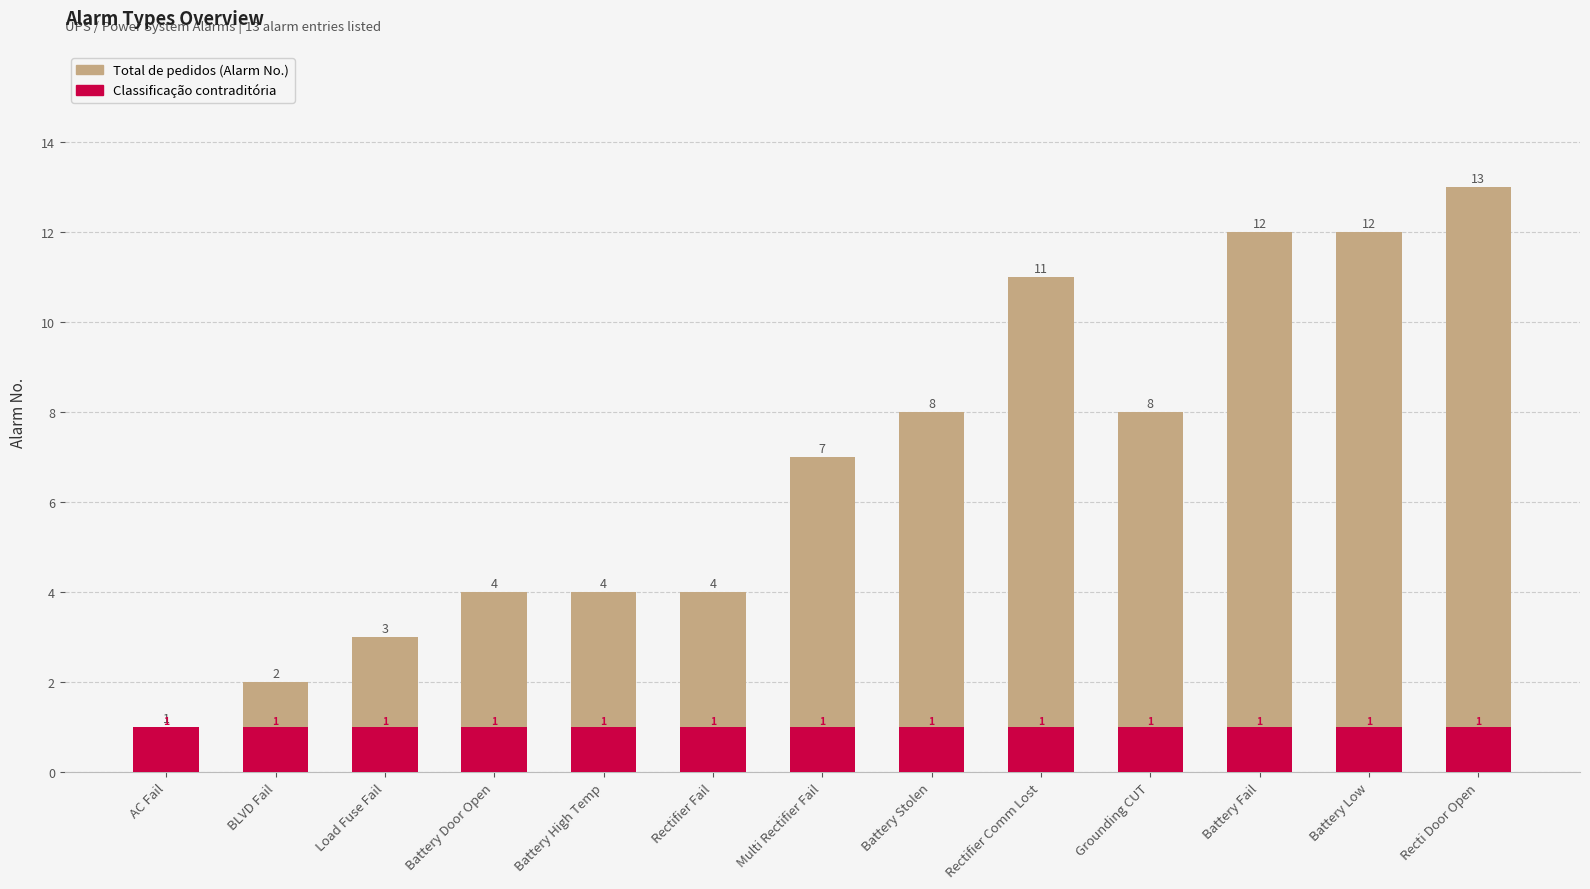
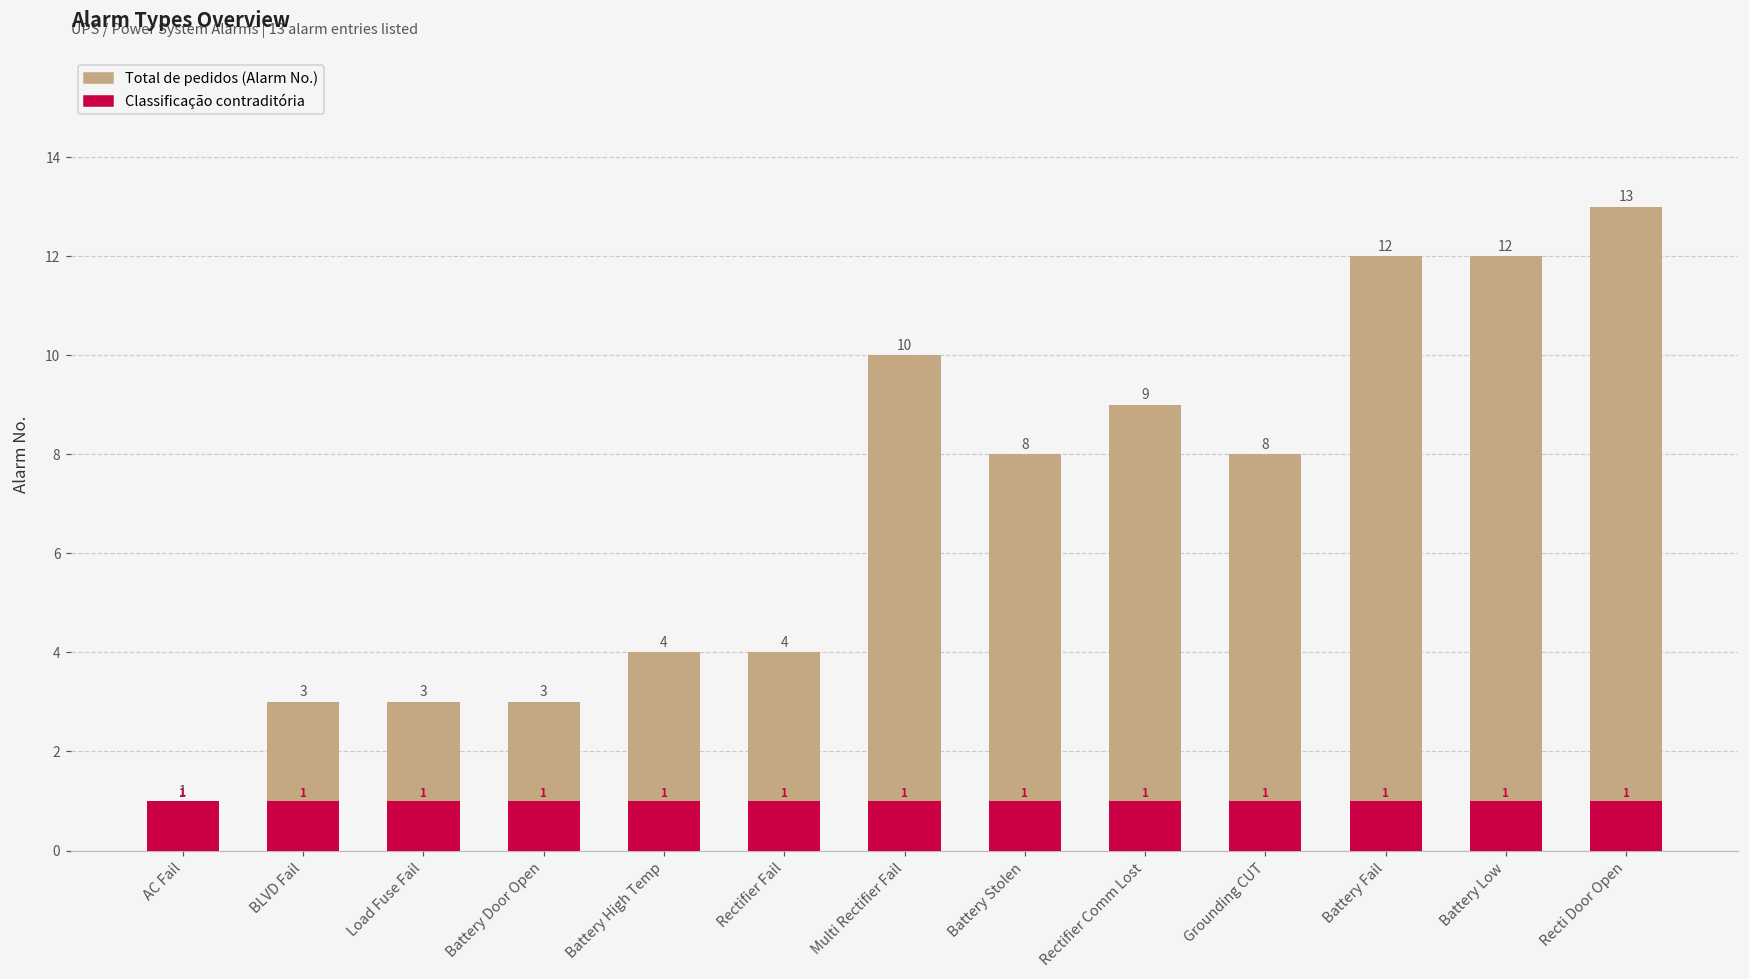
  {
    "Total de pedidos (Alarm No.)": {
-     "BLVD Fail": 2,
+     "BLVD Fail": 3,
      "Load Fuse Fail": 3,
-     "Battery Door Open": 4,
+     "Battery Door Open": 3,
      "Battery High Temp": 4,
      "Rectifier Fail": 4,
-     "Multi Rectifier Fail": 7,
+     "Multi Rectifier Fail": 10,
      "Battery Stolen": 8,
-     "Rectifier Comm Lost": 11,
+     "Rectifier Comm Lost": 9,
      "Grounding CUT": 8,
      "Battery Fail": 12,
      "Battery Low": 12,
      "Recti Door Open": 13
    }
  }
